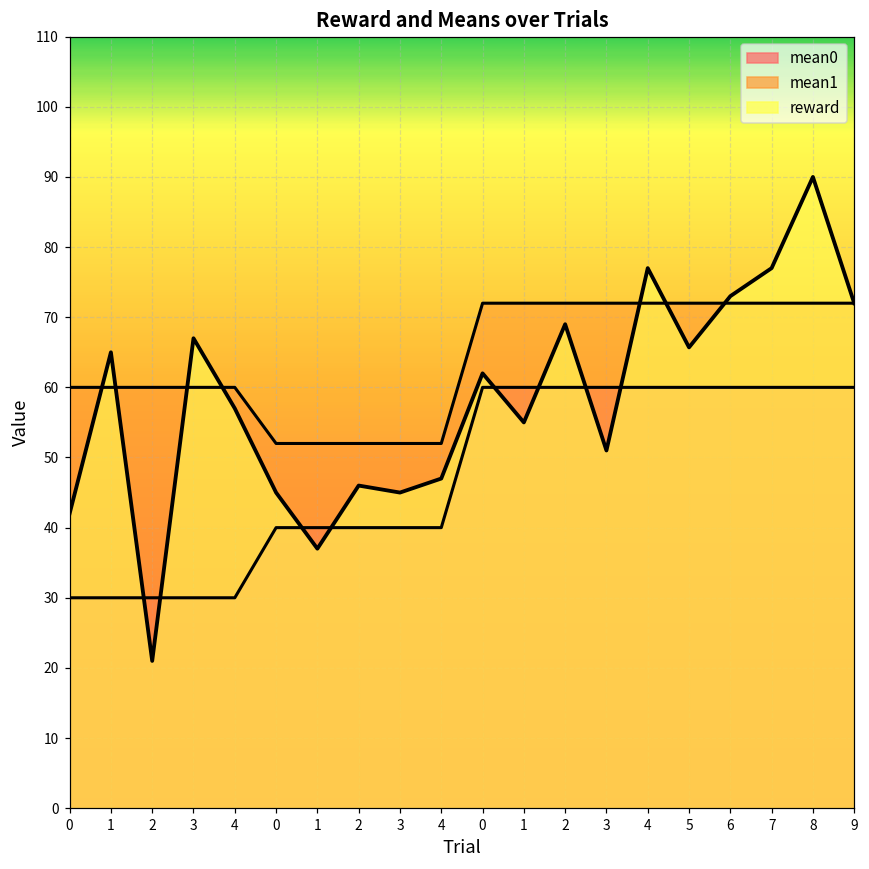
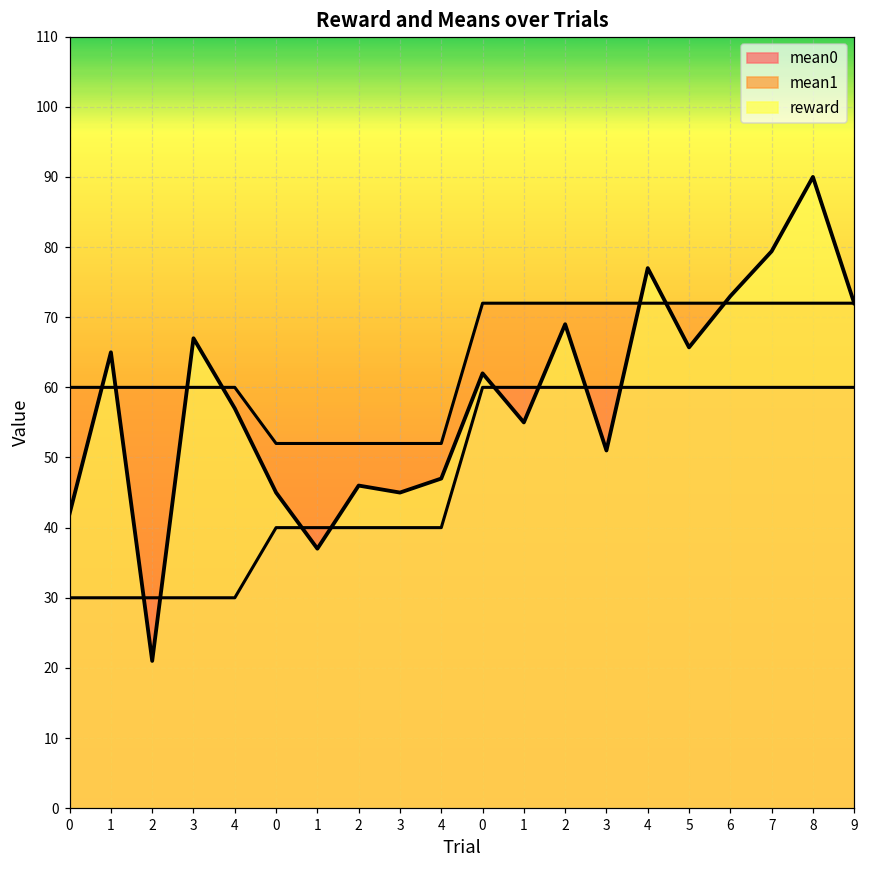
  {
    "reward": {
      "5": 66,
      "6": 73,
-     "7": 77,
+     "7": 79,
      "8": 90
    }
  }
